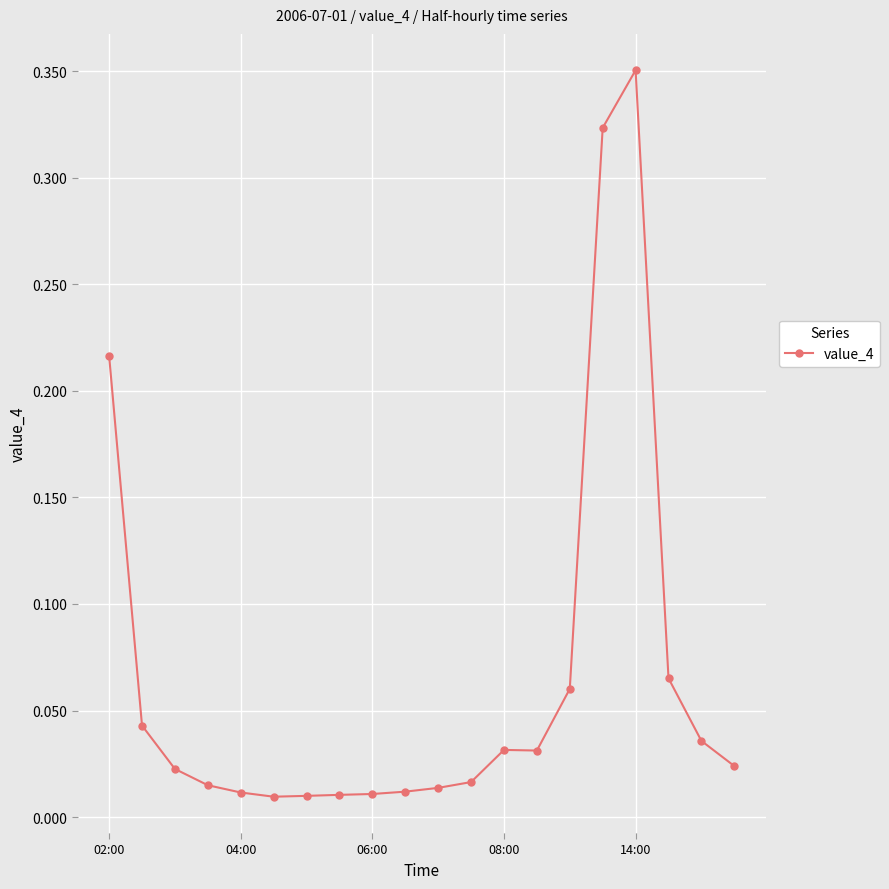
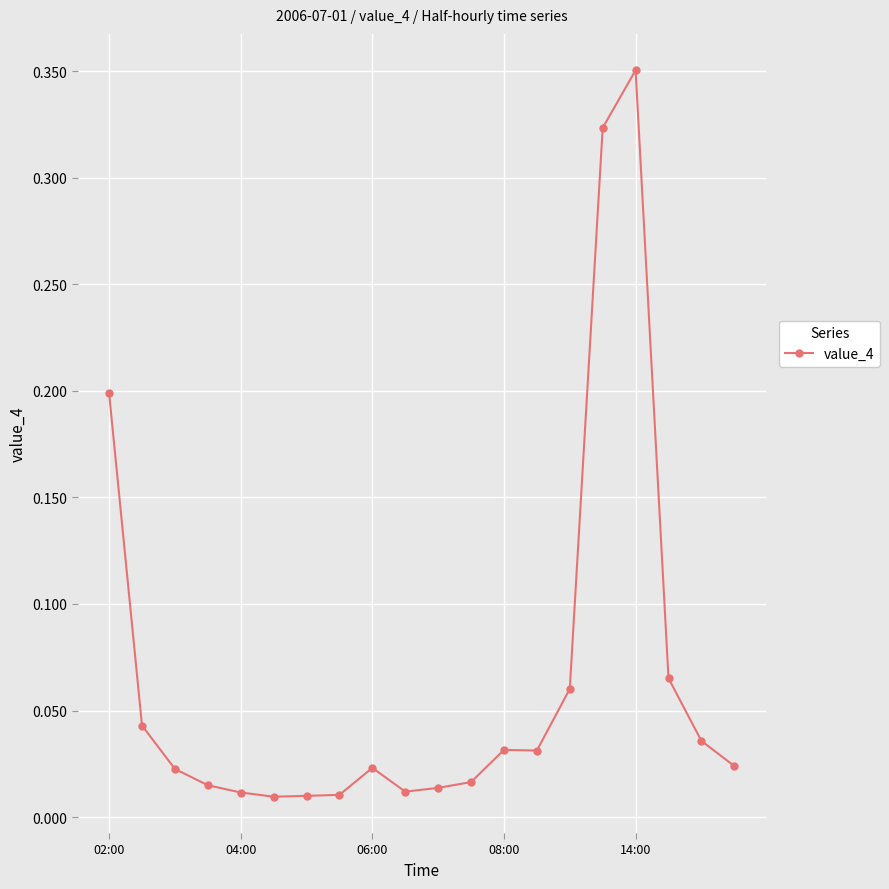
  {
-   "02:00": 0.217,
+   "02:00": 0.199,
    "04:00": 0.012,
-   "06:00": 0.011,
+   "06:00": 0.023,
    "08:00": 0.032,
    "14:00": 0.350
  }
